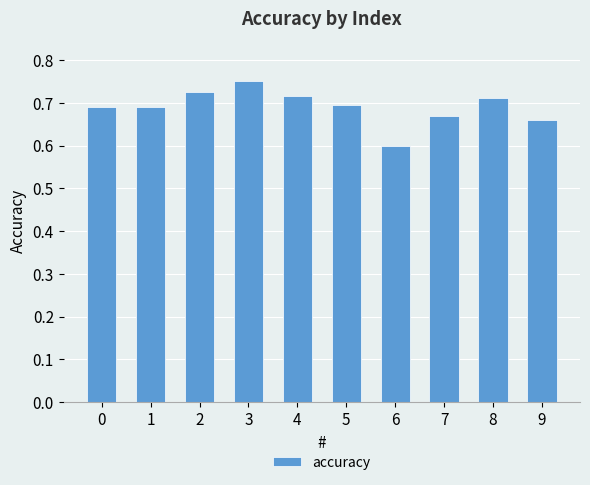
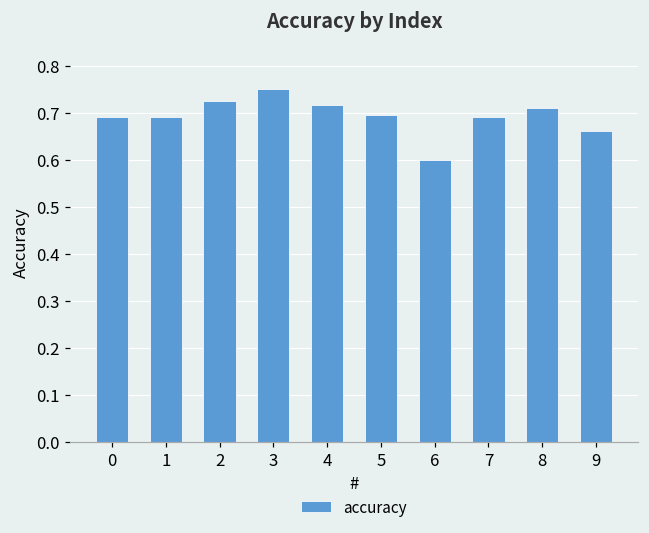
  {
    "0": 0.69,
    "1": 0.69,
    "2": 0.73,
    "3": 0.75,
    "4": 0.72,
    "5": 0.70,
    "6": 0.60,
-   "7": 0.67,
+   "7": 0.69,
    "8": 0.71,
    "9": 0.66
  }
